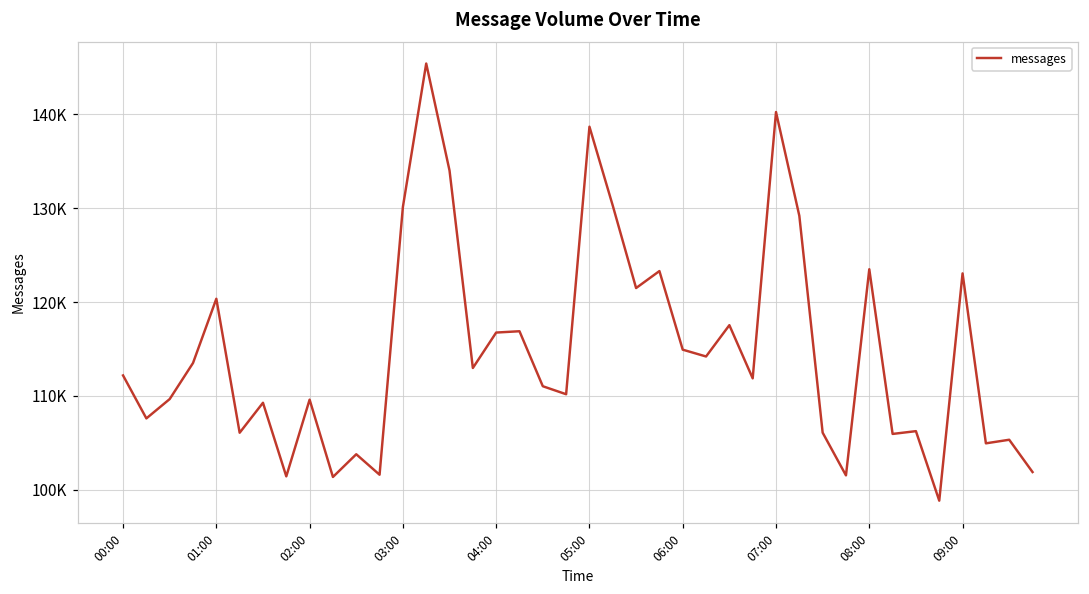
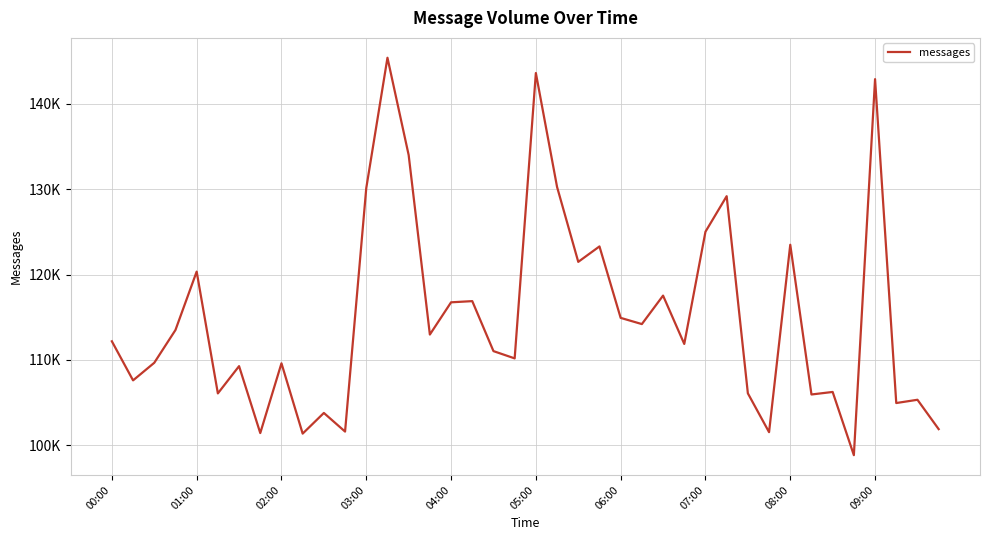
  {
    "00:00": 112000,
    "01:00": 120000,
    "02:00": 110000,
    "03:00": 130000,
    "04:00": 117000,
-   "05:00": 139000,
+   "05:00": 144000,
    "06:00": 115000,
-   "07:00": 140000,
+   "07:00": 125000,
    "08:00": 123000,
-   "09:00": 123000
+   "09:00": 143000
  }
